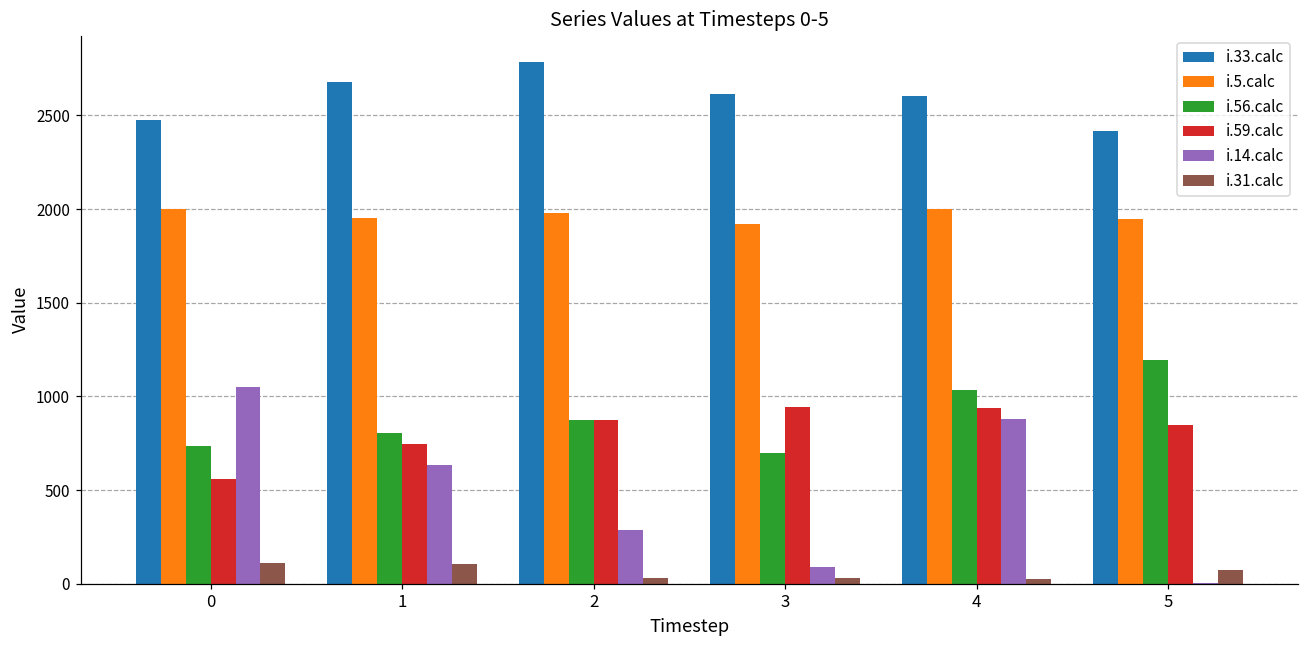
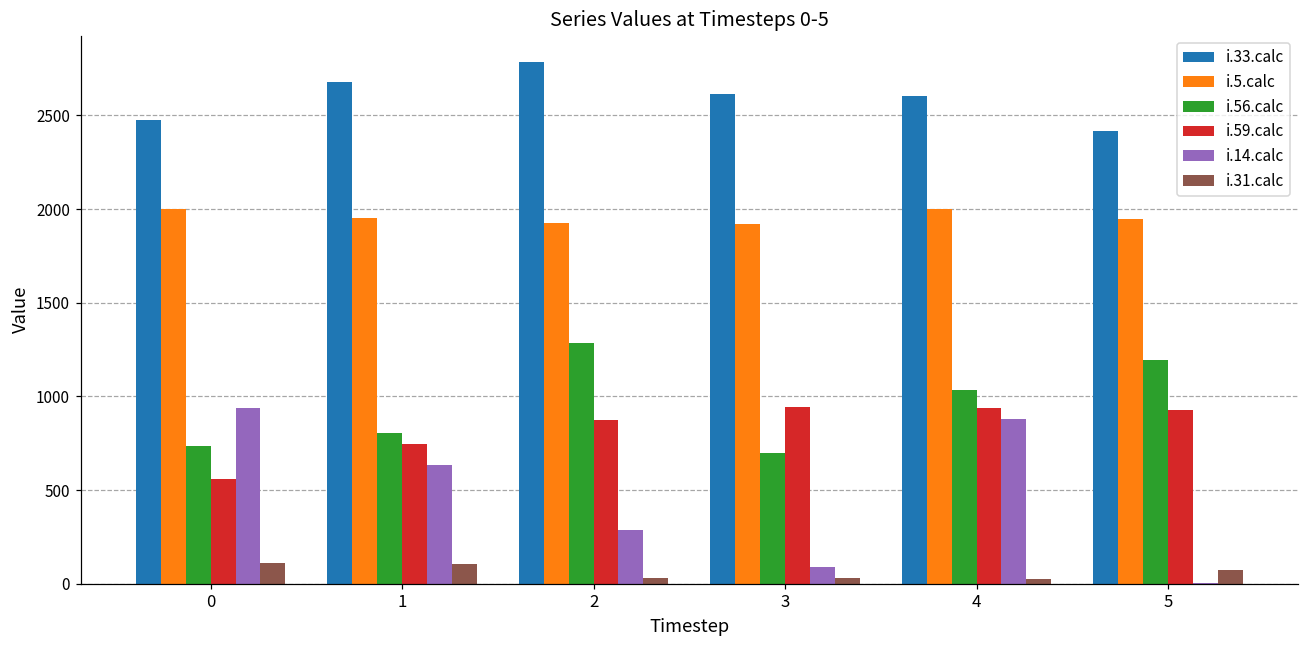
  {
    "i.33.calc": {
      "0": 2480,
      "1": 2680,
      "2": 2790,
      "3": 2620,
      "4": 2610,
      "5": 2420
    },
    "i.5.calc": {
      "0": 2000,
      "1": 1950,
-     "2": 1980,
+     "2": 1930,
      "3": 1920,
      "4": 2000,
      "5": 1950
    },
    "i.56.calc": {
      "0": 740,
      "1": 800,
-     "2": 880,
+     "2": 1290,
      "3": 700,
      "4": 1040,
      "5": 1200
    },
    "i.59.calc": {
      "0": 560,
      "1": 750,
      "2": 880,
      "3": 940,
      "4": 940,
-     "5": 850
+     "5": 930
    },
    "i.14.calc": {
-     "0": 1050,
+     "0": 940,
      "1": 630,
      "2": 290,
      "3": 90,
      "4": 880
    },
    "i.31.calc": {
      "0": 110,
      "1": 100,
      "2": 30,
      "3": 30,
      "4": 20,
      "5": 70
    }
  }
